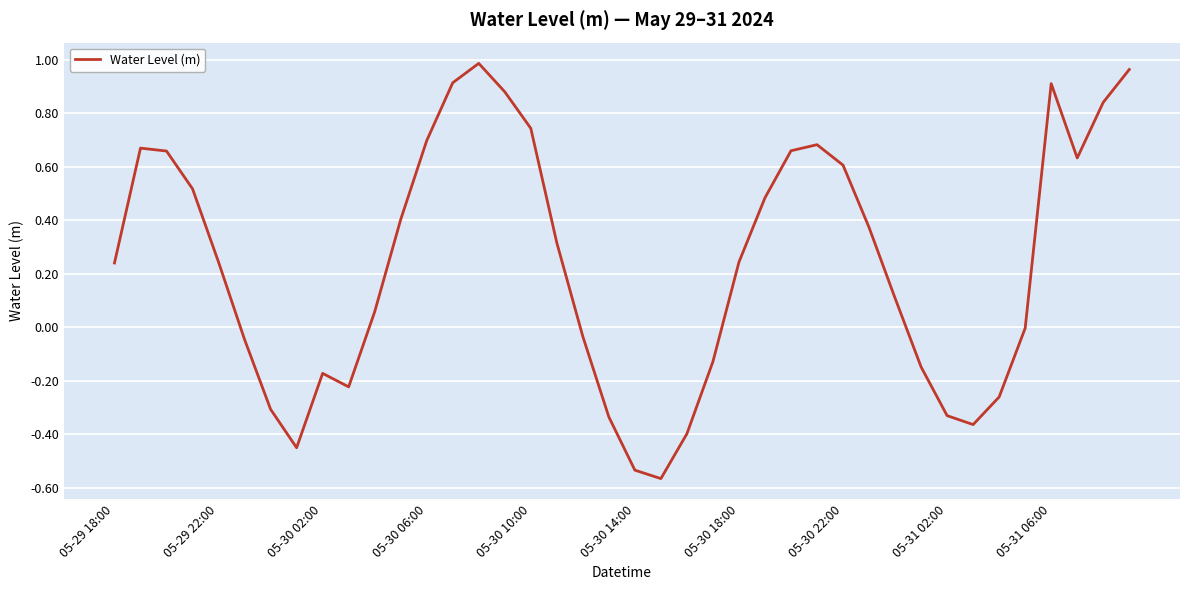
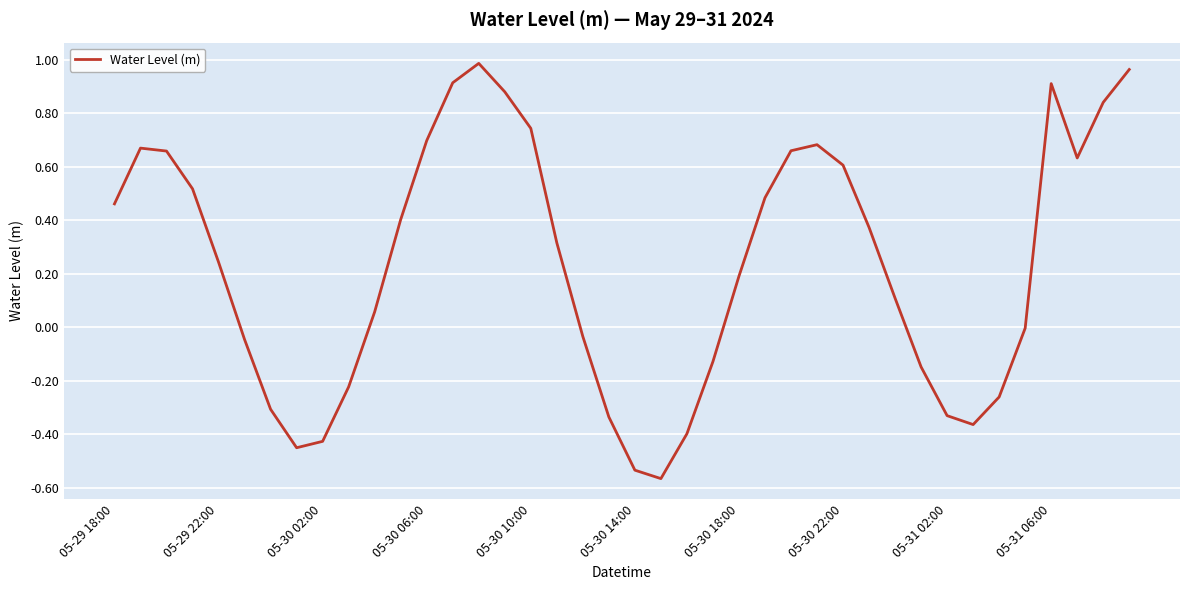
  {
-   "05-29 18:00": 0.24,
+   "05-29 18:00": 0.46,
    "05-29 22:00": 0.24,
-   "05-30 02:00": -0.17,
+   "05-30 02:00": -0.43,
    "05-30 06:00": 0.70,
    "05-30 10:00": 0.74,
    "05-30 14:00": -0.53,
-   "05-30 18:00": 0.24,
+   "05-30 18:00": 0.19,
    "05-30 22:00": 0.61,
    "05-31 02:00": -0.33,
    "05-31 06:00": 0.91
  }
